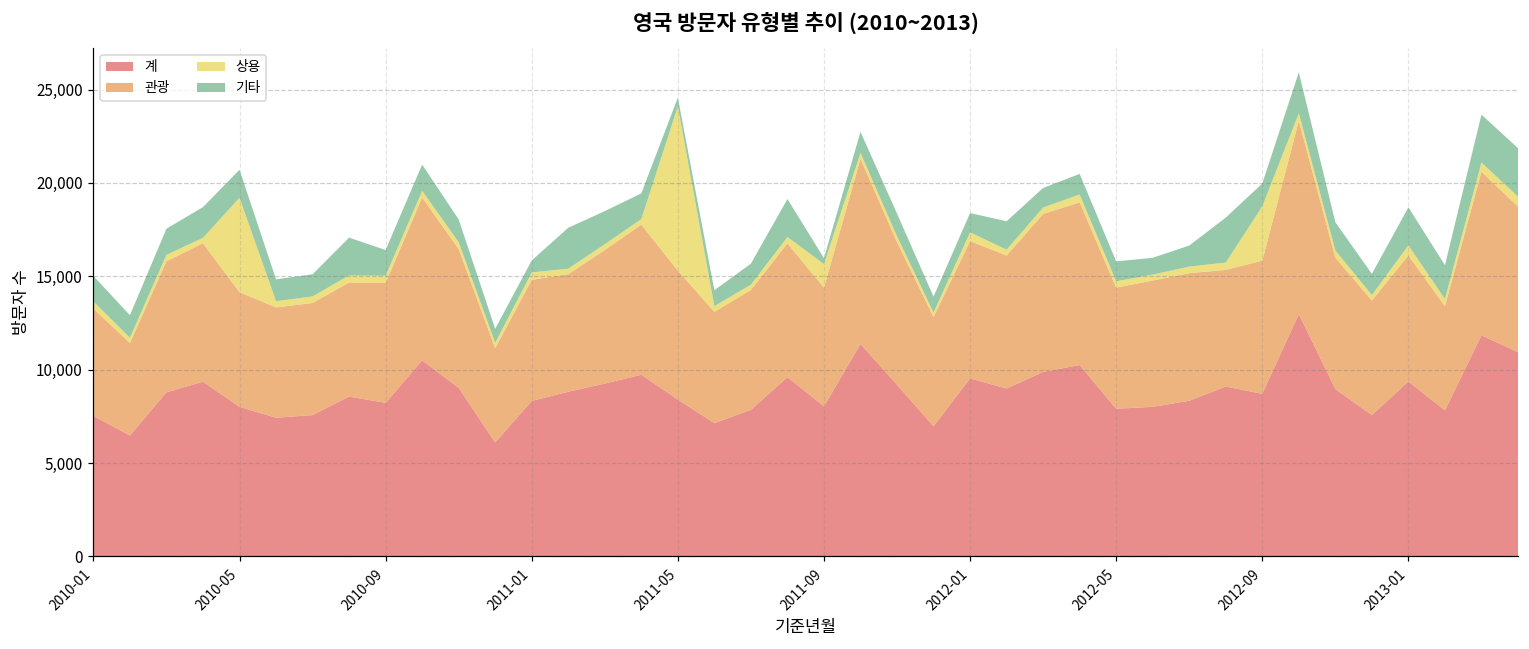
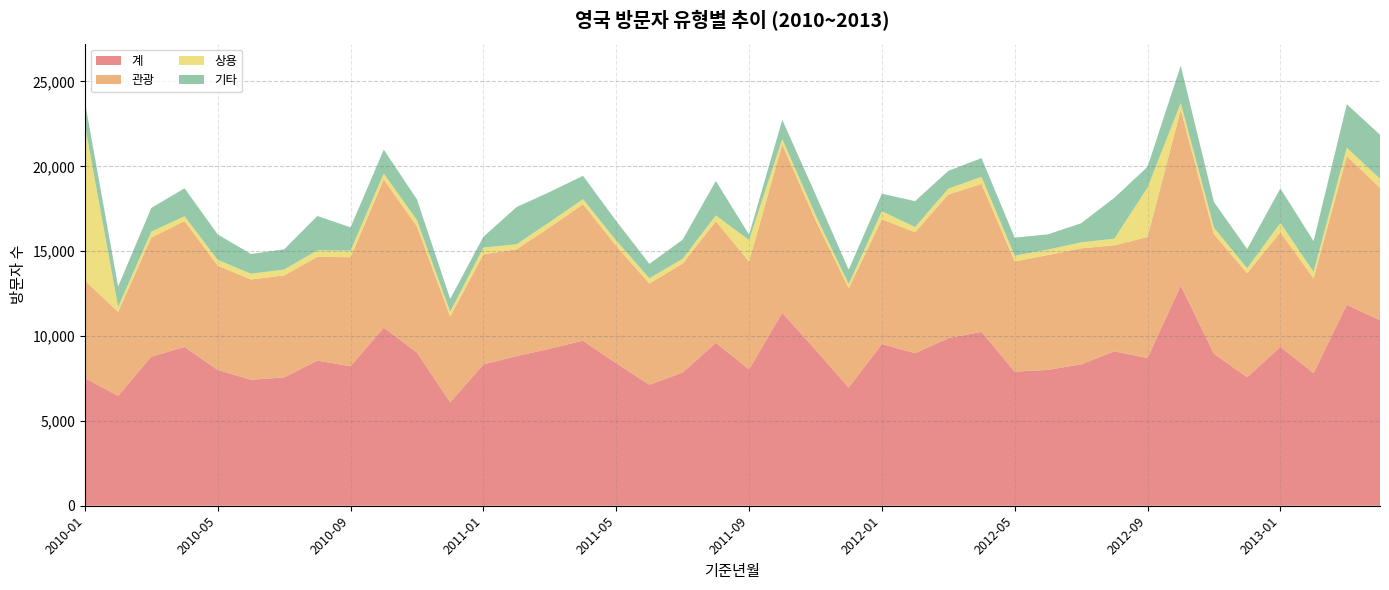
  {
    "상용": {
-     "2010-01": "400",
-     "2010-05": "5,100",
+     "2010-01": "9,200",
+     "2010-05": "300",
      "2010-09": "400",
      "2011-01": "400",
-     "2011-05": "8,800",
+     "2011-05": "300",
      "2011-09": "1,300",
      "2012-01": "500",
      "2012-05": "300",
      "2012-09": "2,900",
      "2013-01": "500"
    },
    "기타": {
      "2010-01": "1,400",
      "2010-05": "1,500",
      "2010-09": "1,400",
      "2011-01": "600",
-     "2011-05": "500",
+     "2011-05": "1,200",
      "2011-09": "300",
      "2012-01": "1,000",
      "2012-05": "1,100",
      "2012-09": "1,200",
      "2013-01": "2,000"
    }
  }
